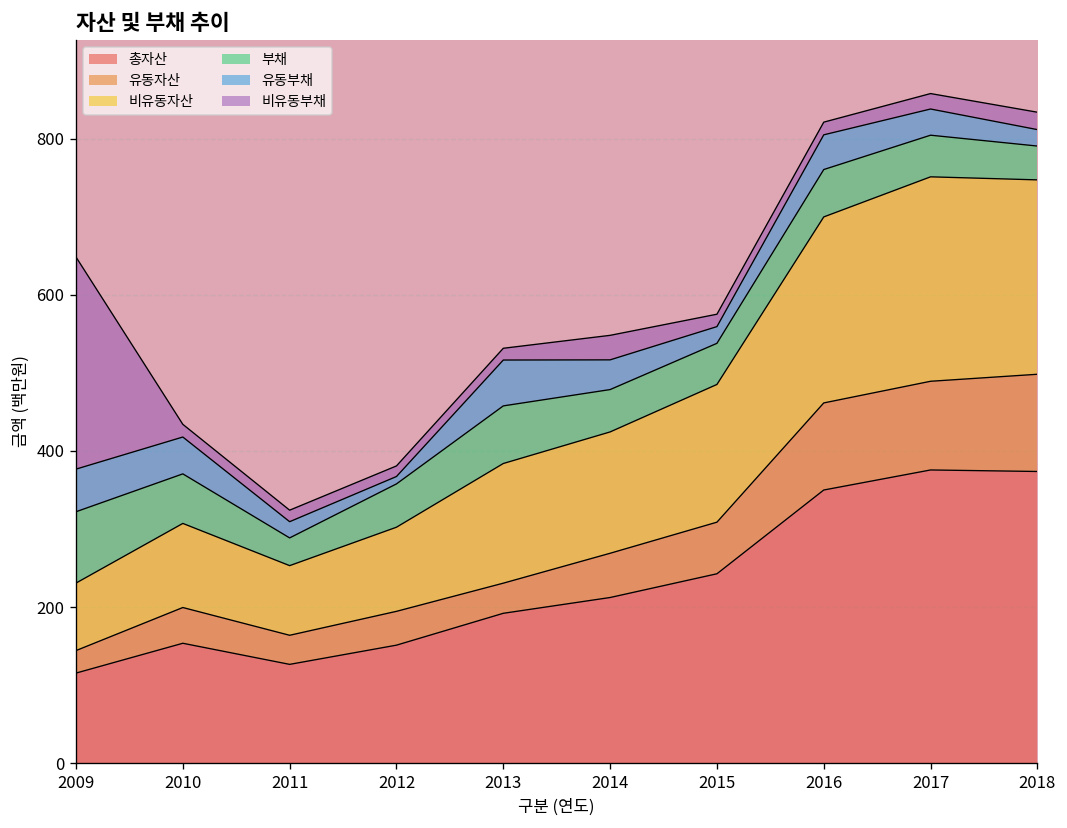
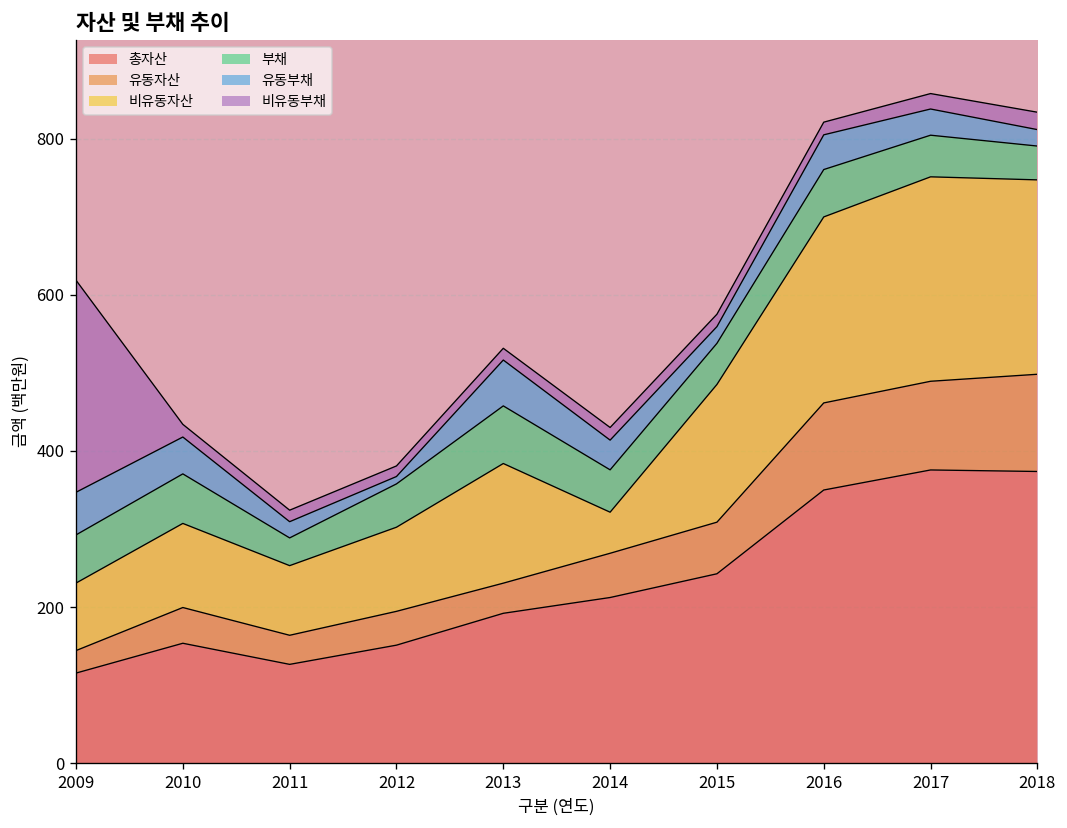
  {
    "비유동자산": {
      "2009": 90,
      "2010": 110,
      "2011": 90,
      "2012": 110,
      "2013": 150,
-     "2014": 160,
+     "2014": 50,
      "2015": 180,
      "2016": 240,
      "2017": 260,
      "2018": 250
    },
    "부채": {
-     "2009": 90,
+     "2009": 60,
      "2010": 60,
      "2011": 40,
      "2012": 60,
      "2013": 70,
      "2014": 50,
      "2015": 50,
      "2016": 60,
      "2017": 50,
      "2018": 40
    },
    "유동부채": {
      "2009": 50,
      "2010": 50,
      "2011": 20,
      "2012": 10,
      "2013": 60,
      "2014": 40,
      "2015": 20,
      "2016": 40,
      "2017": 30,
      "2018": 20
    },
    "비유동부채": {
      "2009": 270,
      "2010": 20,
      "2011": 10,
      "2012": 10,
      "2013": 20,
-     "2014": 30,
+     "2014": 20,
      "2015": 20,
      "2016": 20,
      "2017": 20,
      "2018": 20
    }
  }
